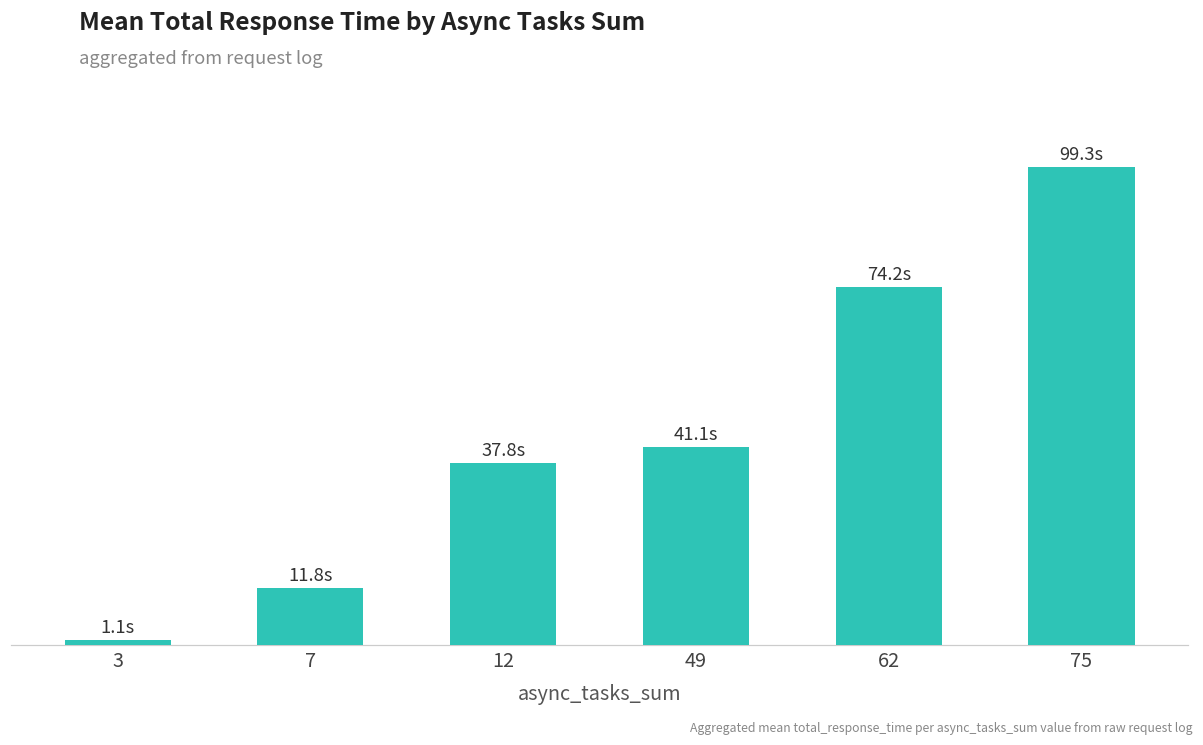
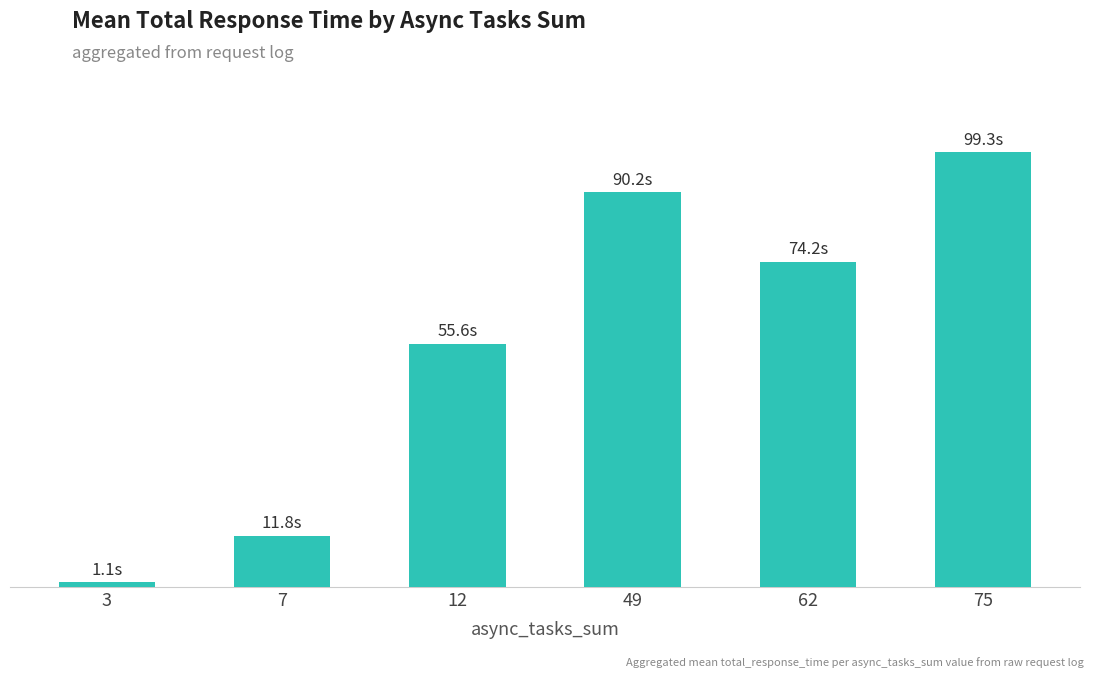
  {
    "3": "1.1s",
    "7": "11.8s",
-   "12": "37.8s",
-   "49": "41.1s",
+   "12": "55.6s",
+   "49": "90.2s",
    "62": "74.2s",
    "75": "99.3s"
  }
